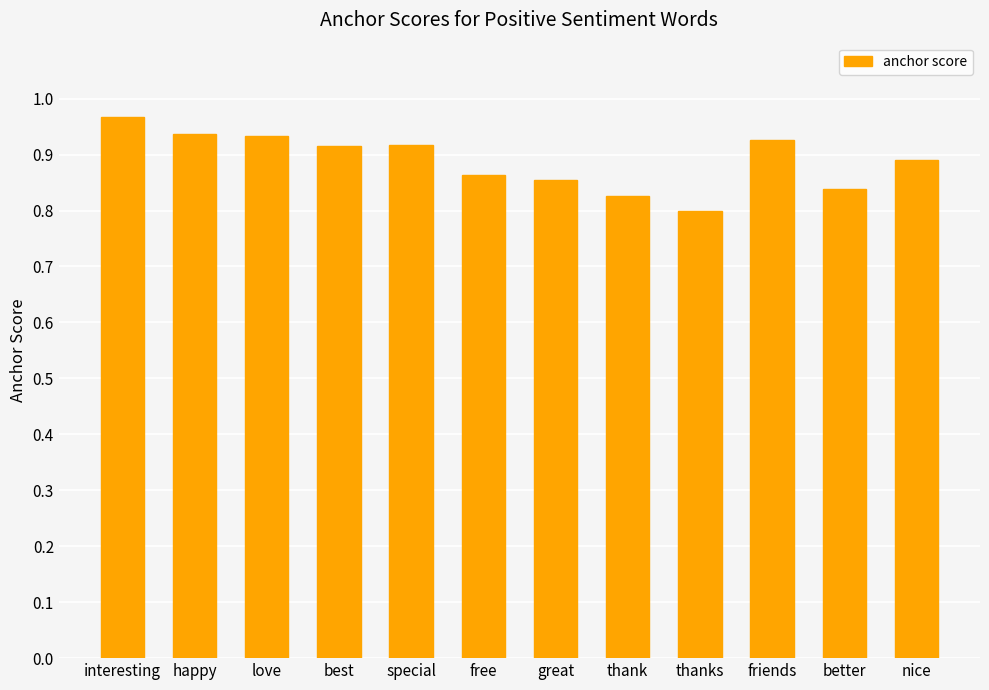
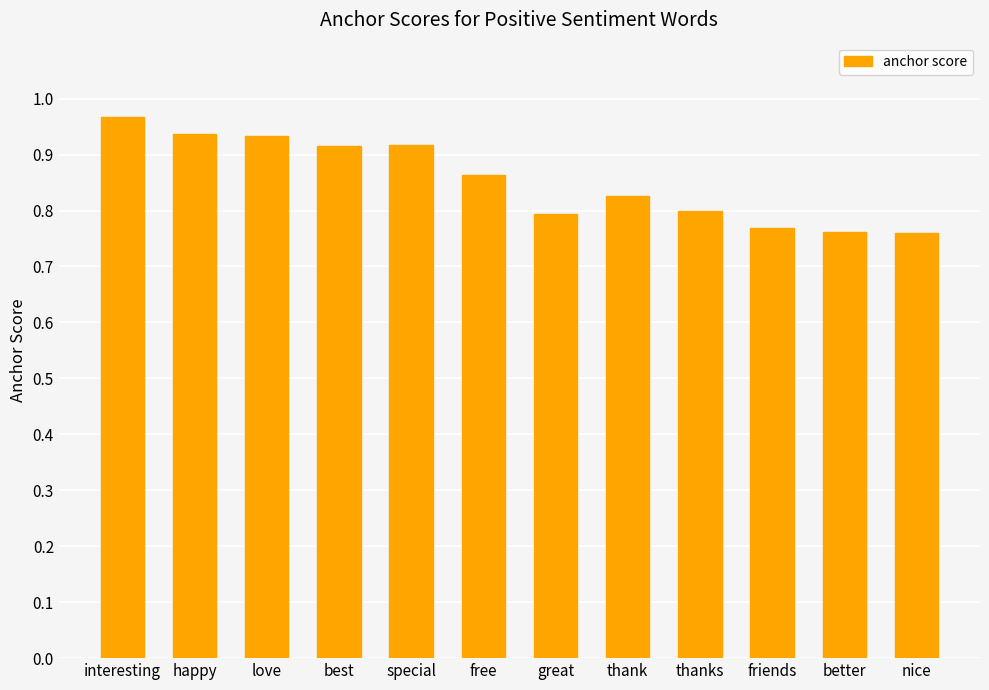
  {
    "interesting": 0.97,
    "happy": 0.94,
    "love": 0.93,
    "best": 0.92,
    "special": 0.92,
    "free": 0.86,
-   "great": 0.85,
+   "great": 0.79,
    "thank": 0.83,
    "thanks": 0.80,
-   "friends": 0.93,
-   "better": 0.84,
-   "nice": 0.89
+   "friends": 0.77,
+   "better": 0.76,
+   "nice": 0.76
  }
